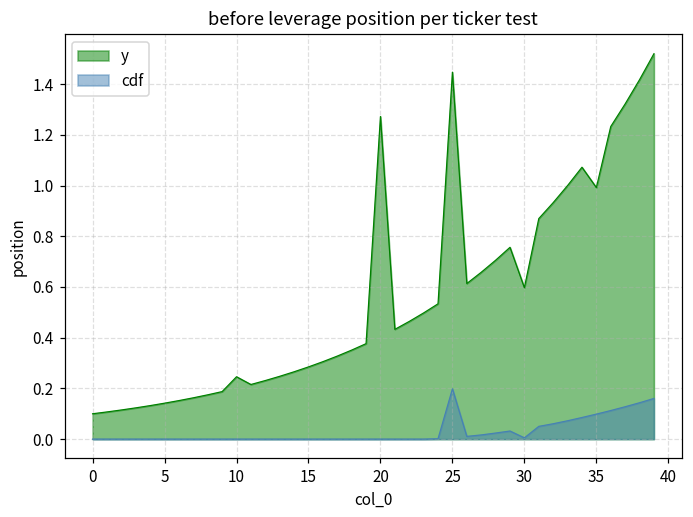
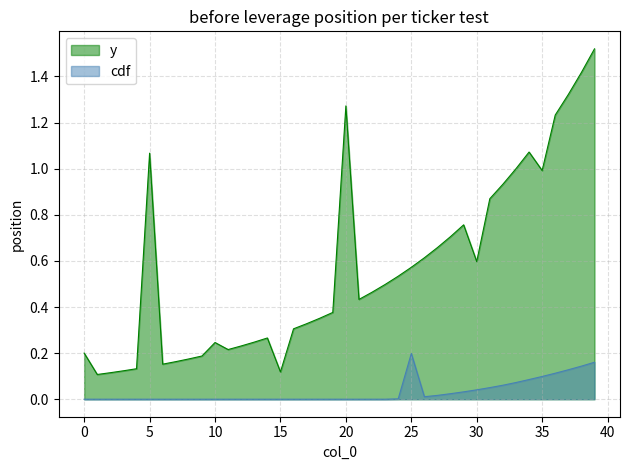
  {
    "y": {
-     "0": 0.1,
-     "5": 0.14,
+     "0": 0.2,
+     "5": 1.07,
      "10": 0.25,
-     "15": 0.28,
+     "15": 0.12,
      "20": 1.27,
-     "25": 1.45,
+     "25": 0.57,
      "30": 0.60,
      "35": 0.99
    },
    "cdf": {
      "0": 0.00,
      "5": 0.00,
      "10": 0.00,
      "15": 0.00,
      "20": 0.00,
      "25": 0.20,
-     "30": 0.01,
+     "30": 0.04,
      "35": 0.10
    }
  }
